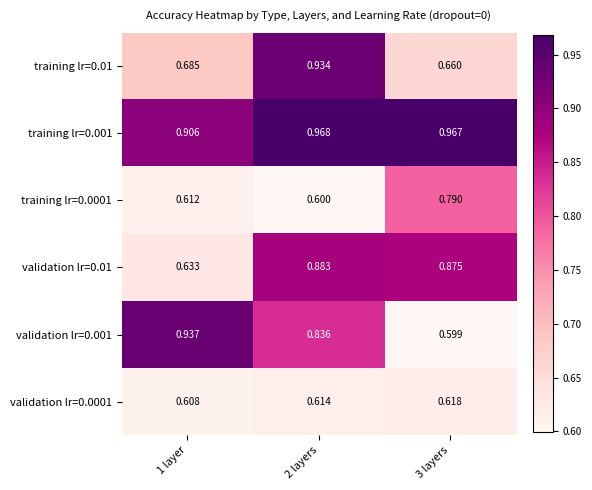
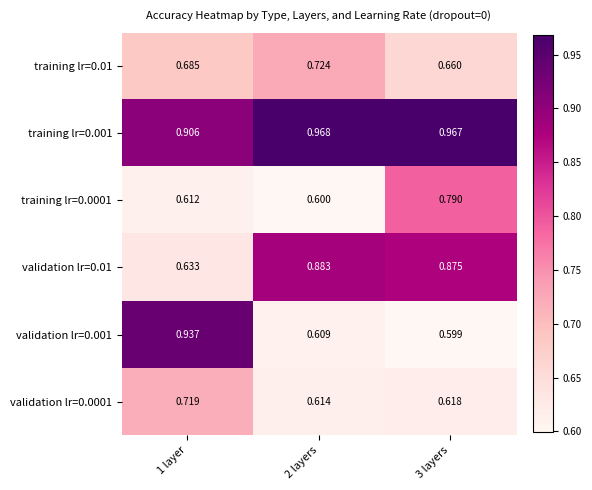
  {
    "training lr=0.01": {
      "1 layer": 0.685,
-     "2 layers": 0.934,
+     "2 layers": 0.724,
      "3 layers": 0.660
    },
    "training lr=0.001": {
      "1 layer": 0.906,
      "2 layers": 0.968,
      "3 layers": 0.967
    },
    "training lr=0.0001": {
      "1 layer": 0.612,
      "2 layers": 0.600,
      "3 layers": 0.790
    },
    "validation lr=0.01": {
      "1 layer": 0.633,
      "2 layers": 0.883,
      "3 layers": 0.875
    },
    "validation lr=0.001": {
      "1 layer": 0.937,
-     "2 layers": 0.836,
+     "2 layers": 0.609,
      "3 layers": 0.599
    },
    "validation lr=0.0001": {
-     "1 layer": 0.608,
+     "1 layer": 0.719,
      "2 layers": 0.614,
      "3 layers": 0.618
    }
  }
